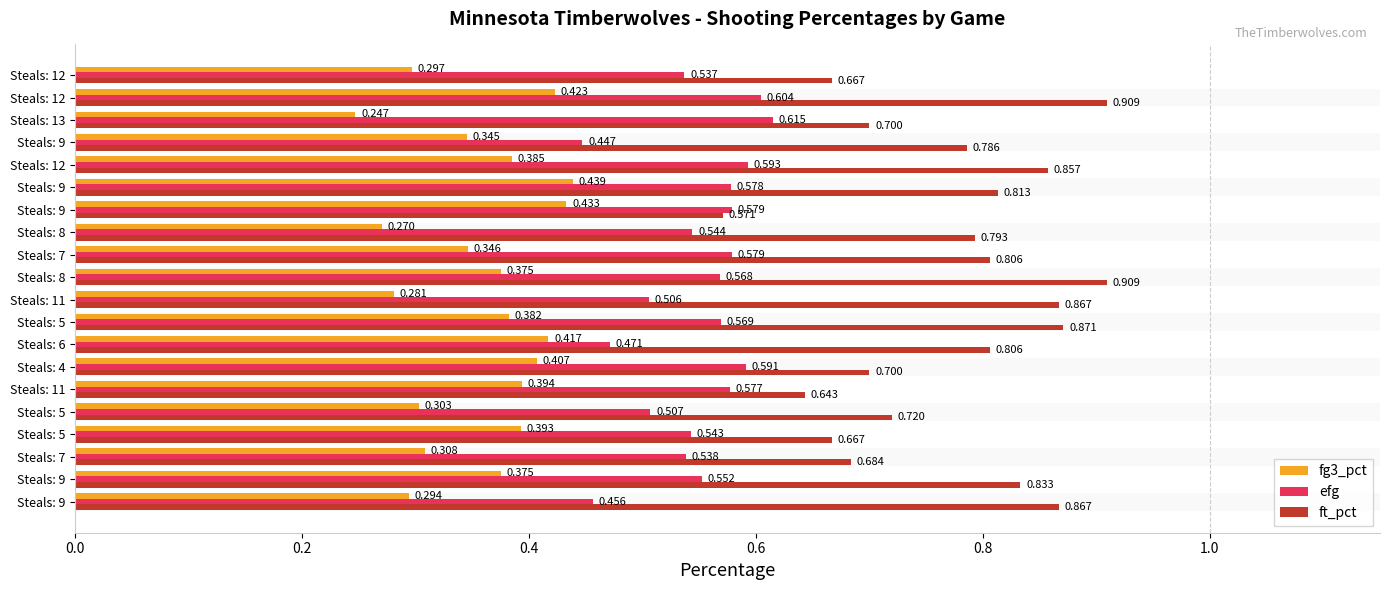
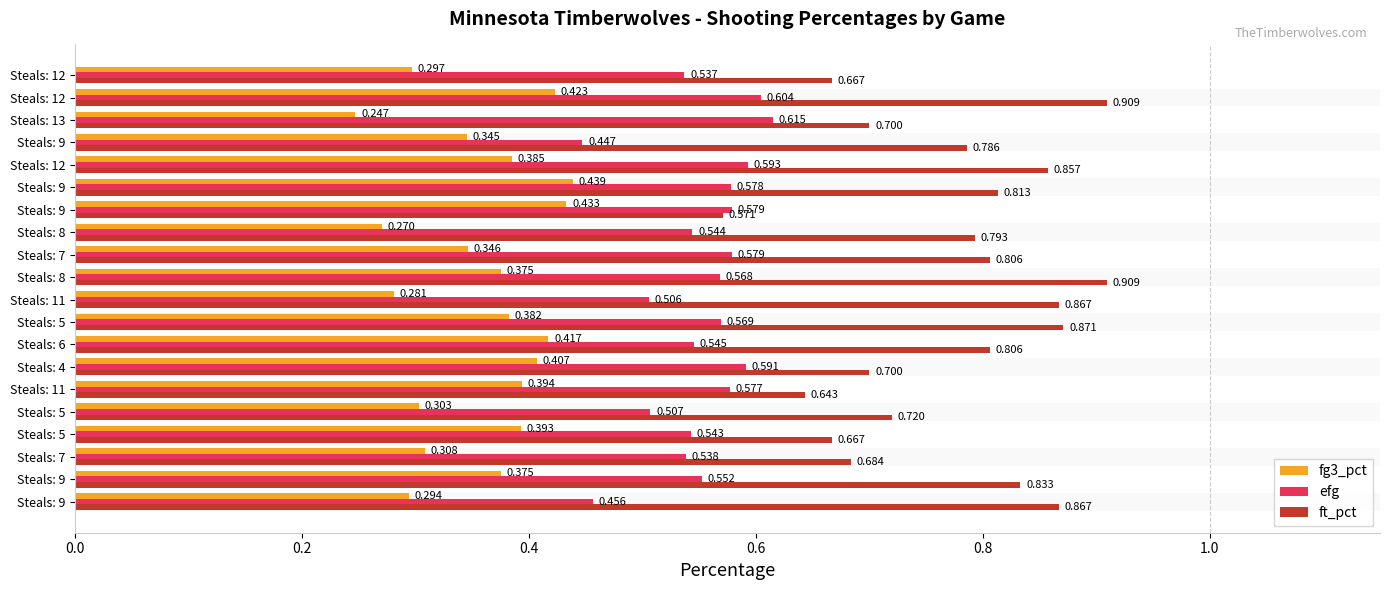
  {
    "fg3_pct": {
      "Steals: 13": 0.247,
      "Steals: 6": 0.417,
      "Steals: 4": 0.407
    },
    "efg": {
      "Steals: 13": 0.615,
-     "Steals: 6": 0.471,
+     "Steals: 6": 0.545,
      "Steals: 4": 0.591
    },
    "ft_pct": {
      "Steals: 13": 0.700,
      "Steals: 6": 0.806,
      "Steals: 4": 0.700
    }
  }
